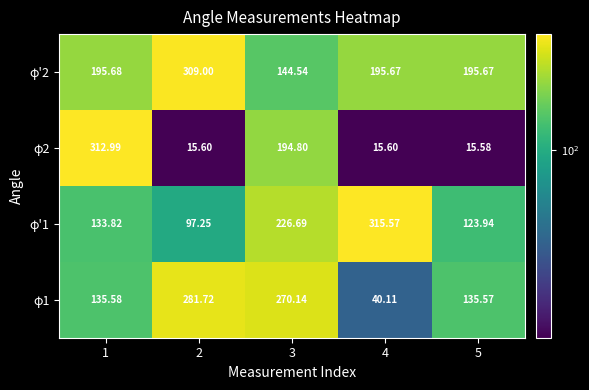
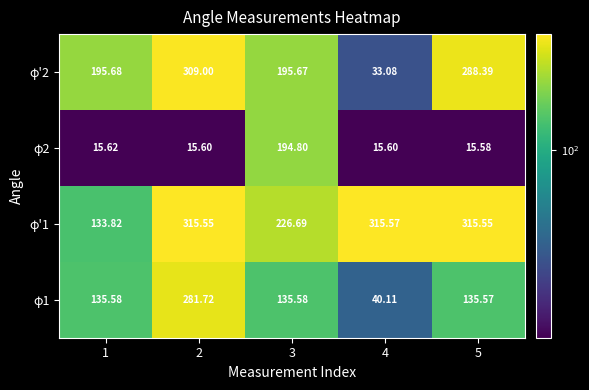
  {
    "φ'2": {
      "1": 195.68,
      "2": 309.00,
-     "3": 144.54,
-     "4": 195.67,
-     "5": 195.67
+     "3": 195.67,
+     "4": 33.08,
+     "5": 288.39
    },
    "φ2": {
-     "1": 312.99,
+     "1": 15.62,
      "2": 15.60,
      "3": 194.80,
      "4": 15.60,
      "5": 15.58
    },
    "φ'1": {
      "1": 133.82,
-     "2": 97.25,
+     "2": 315.55,
      "3": 226.69,
      "4": 315.57,
-     "5": 123.94
+     "5": 315.55
    },
    "φ1": {
      "1": 135.58,
      "2": 281.72,
-     "3": 270.14,
+     "3": 135.58,
      "4": 40.11,
      "5": 135.57
    }
  }
